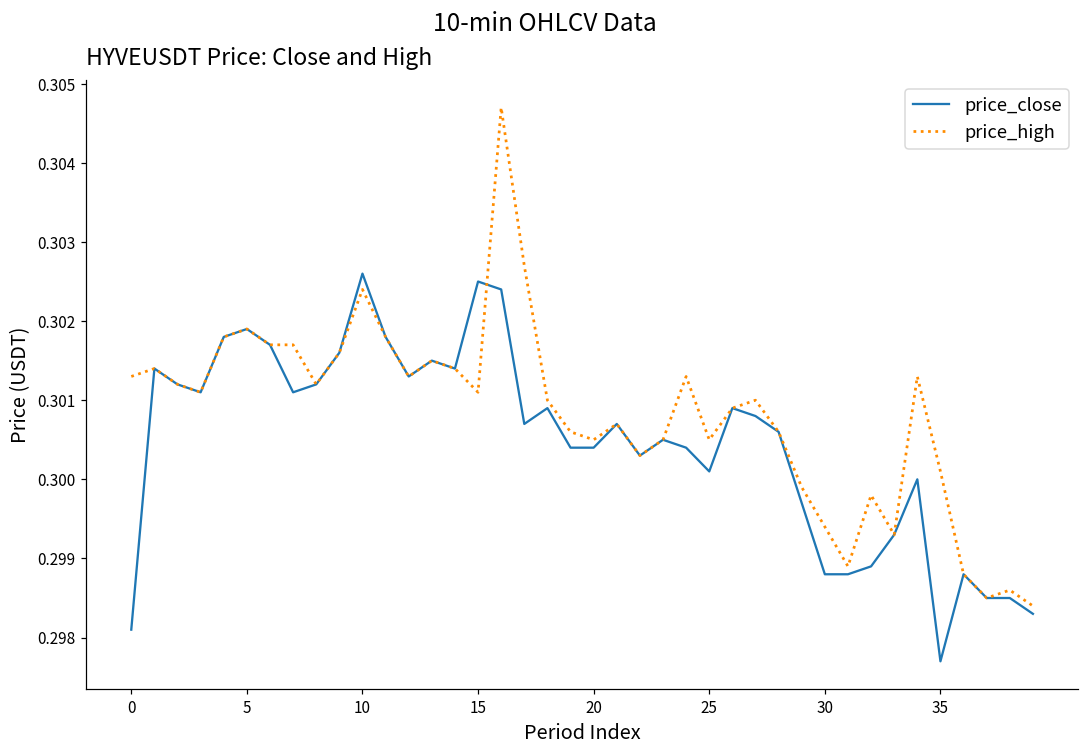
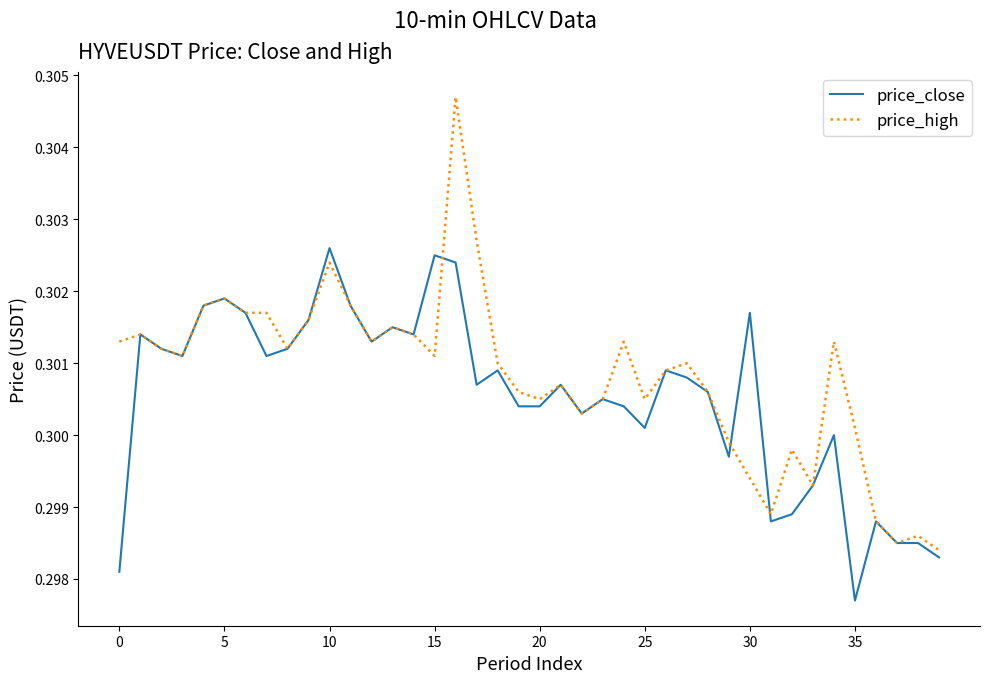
  {
    "price_close": {
      "0": 0.2981,
      "10": 0.3026,
      "15": 0.3025,
      "20": 0.3004,
      "25": 0.3001,
-     "30": 0.2988,
+     "30": 0.3017,
      "35": 0.2977
    },
    "price_high": {
      "0": 0.3013,
      "10": 0.3024,
      "15": 0.3011,
      "20": 0.3005,
      "25": 0.3005,
      "30": 0.2994,
      "35": 0.3001
    }
  }
